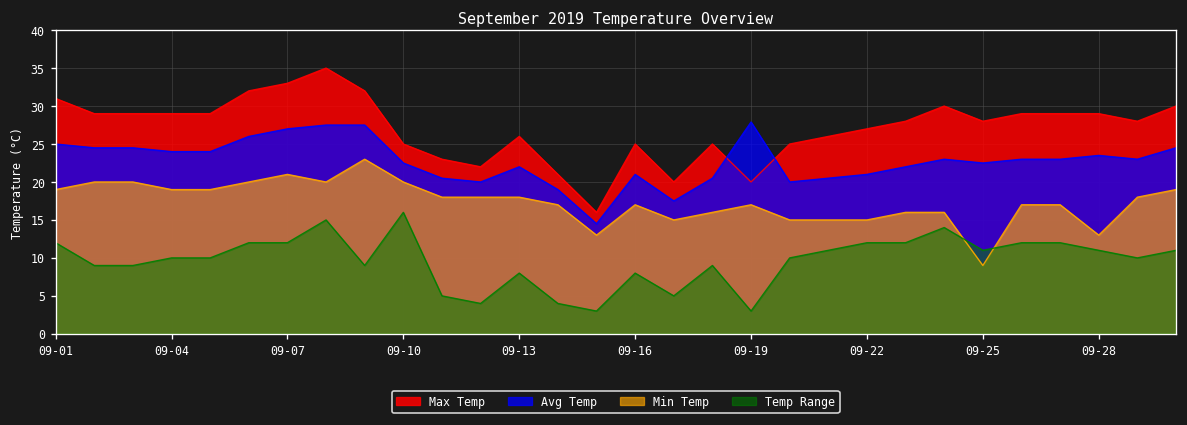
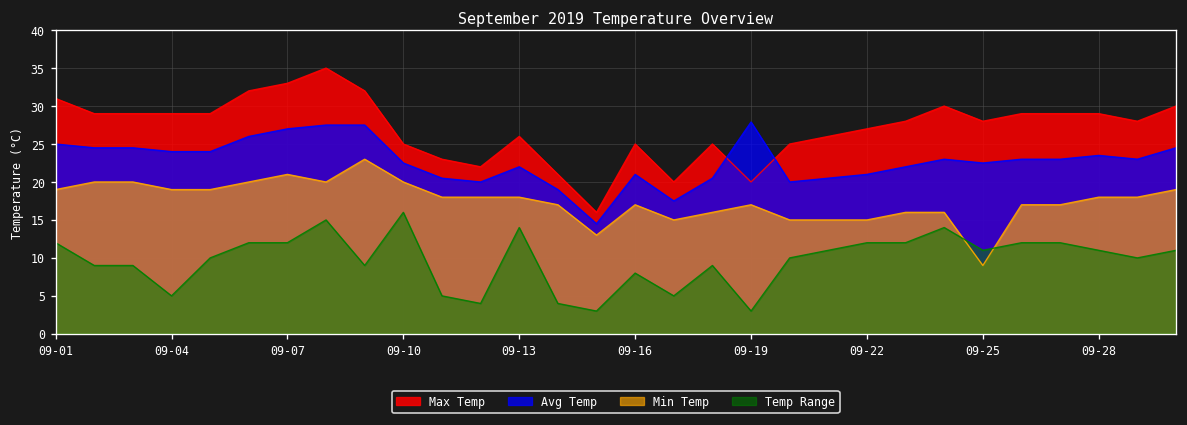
  {
    "Max Temp": {
      "09-01": 31,
      "09-04": 29,
      "09-07": 33,
      "09-10": 25,
      "09-13": 26,
      "09-16": 25,
      "09-19": 20,
      "09-22": 27,
      "09-25": 28,
      "09-28": 29
    },
    "Avg Temp": {
      "09-01": 25,
      "09-04": 24,
      "09-07": 27,
      "09-10": 23,
      "09-13": 22,
      "09-16": 21,
      "09-19": 28,
      "09-22": 21,
      "09-25": 23,
      "09-28": 24
    },
    "Min Temp": {
      "09-01": 19,
      "09-04": 19,
      "09-07": 21,
      "09-10": 20,
      "09-13": 18,
      "09-16": 17,
      "09-19": 17,
      "09-22": 15,
      "09-25": 9,
-     "09-28": 13
+     "09-28": 18
    },
    "Temp Range": {
      "09-01": 12,
-     "09-04": 10,
+     "09-04": 5,
      "09-07": 12,
      "09-10": 16,
-     "09-13": 8,
+     "09-13": 14,
      "09-16": 8,
      "09-19": 3,
      "09-22": 12,
      "09-25": 11,
      "09-28": 11
    }
  }
